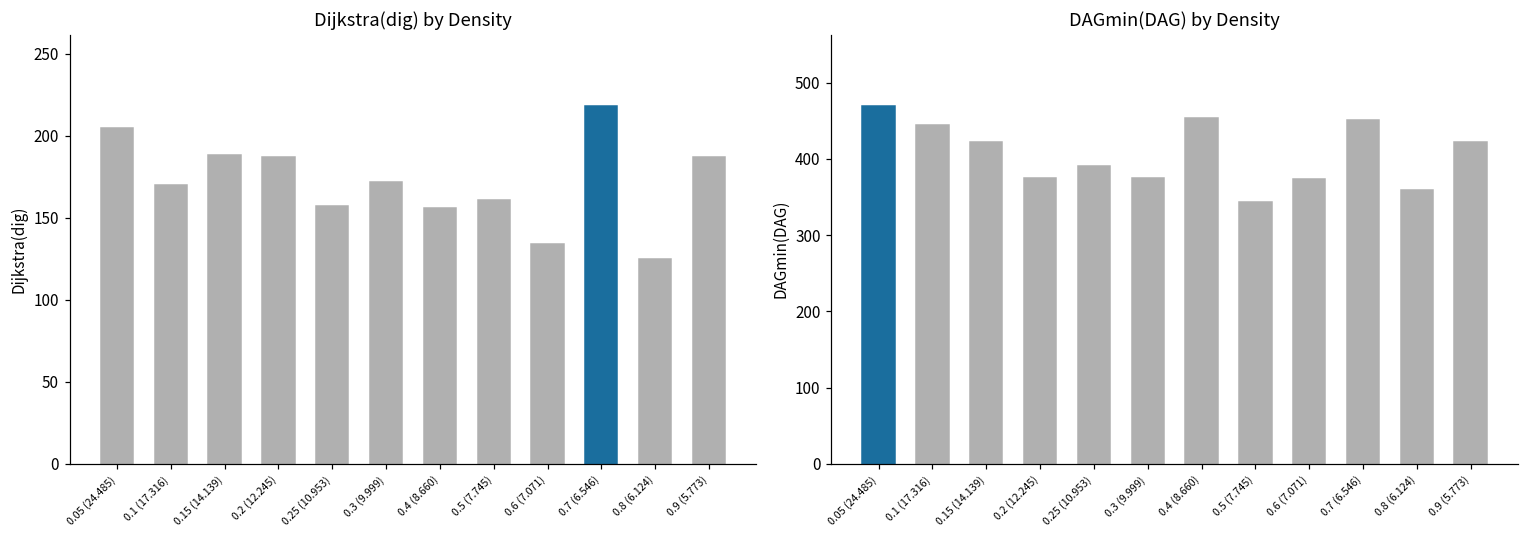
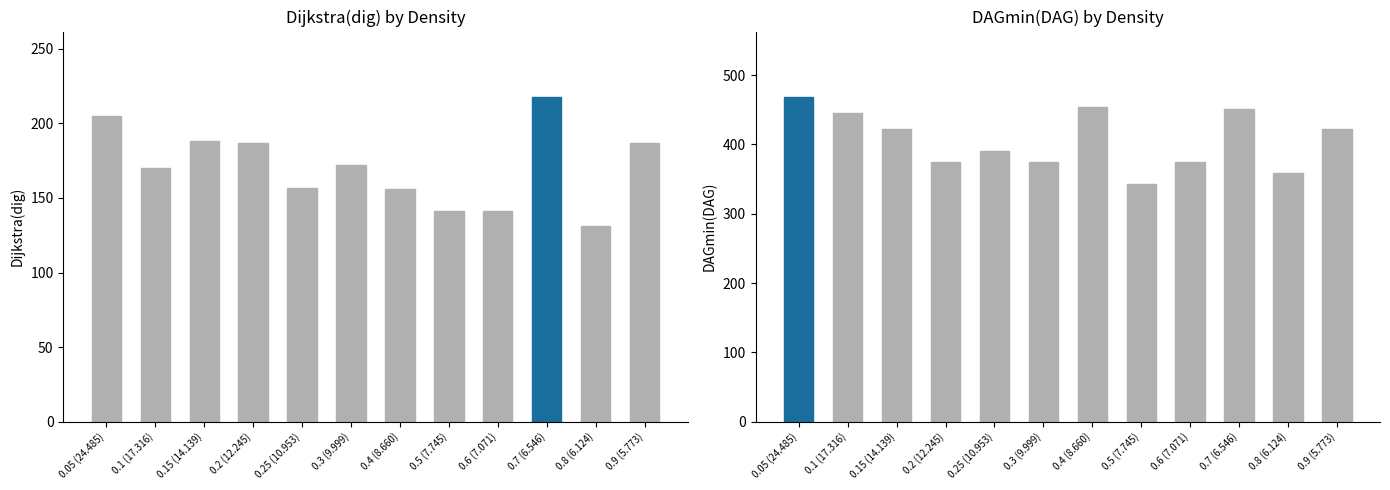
  {
    "Dijkstra(dig) by Density": {
      "0.05 (24.485)": 205,
      "0.1 (17.316)": 170,
      "0.15 (14.139)": 188,
      "0.2 (12.245)": 187,
      "0.25 (10.953)": 157,
      "0.3 (9.999)": 172,
      "0.4 (8.660)": 156,
-     "0.5 (7.745)": 161,
-     "0.6 (7.071)": 134,
+     "0.5 (7.745)": 141,
+     "0.6 (7.071)": 141,
      "0.7 (6.546)": 218,
-     "0.8 (6.124)": 125,
+     "0.8 (6.124)": 131,
      "0.9 (5.773)": 187
    },
    "DAGmin(DAG) by Density": {
      "0.05 (24.485)": 470,
      "0.1 (17.316)": 450,
      "0.15 (14.139)": 420,
      "0.2 (12.245)": 380,
      "0.25 (10.953)": 390,
      "0.3 (9.999)": 380,
      "0.4 (8.660)": 450,
      "0.5 (7.745)": 340,
      "0.6 (7.071)": 370,
      "0.7 (6.546)": 450,
      "0.8 (6.124)": 360,
      "0.9 (5.773)": 420
    }
  }
